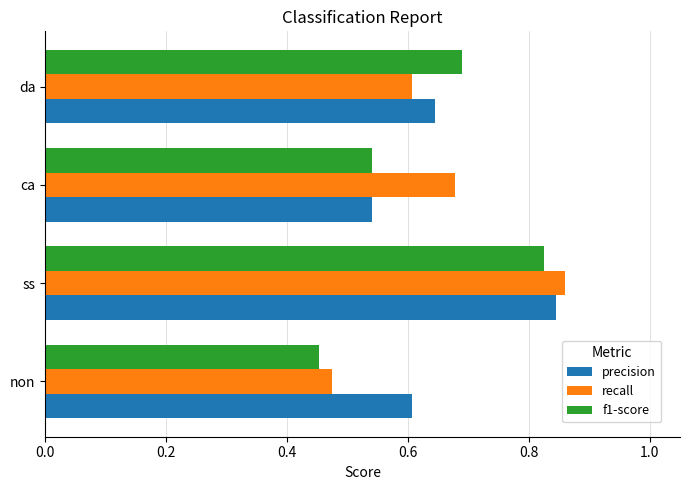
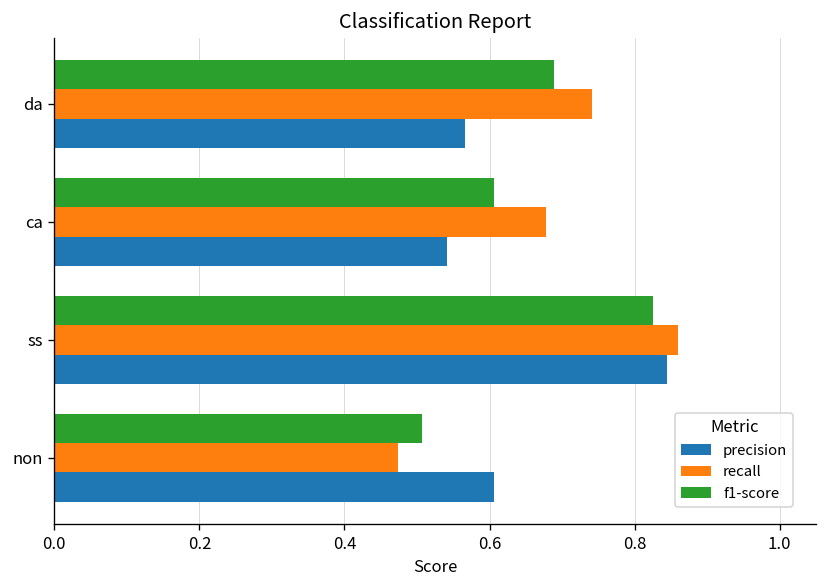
  {
    "precision": {
-     "da": 0.64,
+     "da": 0.57,
      "ca": 0.54,
      "ss": 0.84,
      "non": 0.61
    },
    "recall": {
-     "da": 0.61,
+     "da": 0.74,
      "ca": 0.68,
      "ss": 0.86,
      "non": 0.47
    },
    "f1-score": {
      "da": 0.69,
-     "ca": 0.54,
+     "ca": 0.61,
      "ss": 0.82,
-     "non": 0.45
+     "non": 0.51
    }
  }
